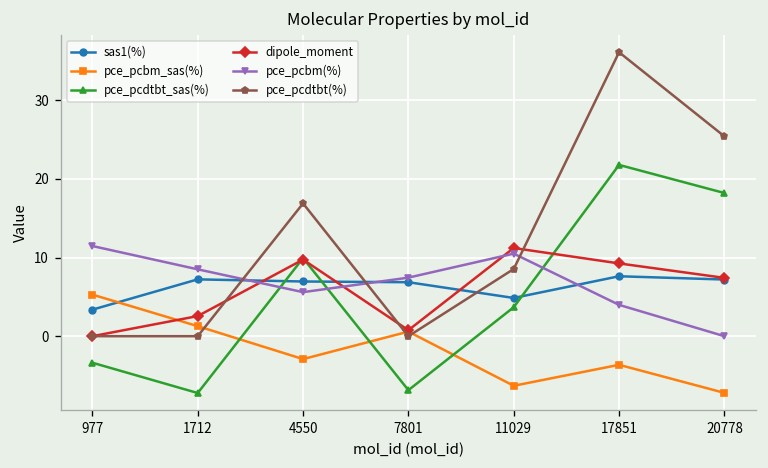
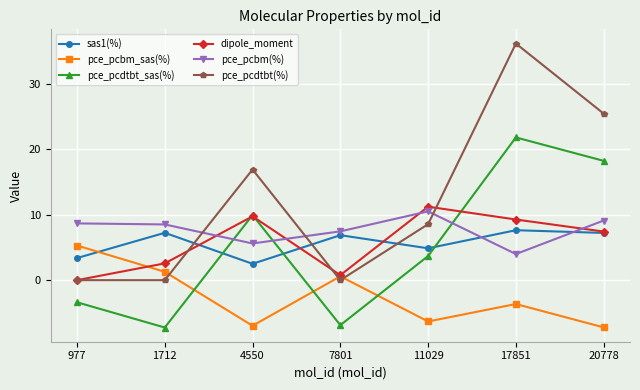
  {
    "sas1(%)": {
      "977": 3,
      "1712": 7,
-     "4550": 7,
+     "4550": 2,
      "7801": 7,
      "11029": 5,
      "17851": 8
    },
    "pce_pcbm_sas(%)": {
      "977": 5,
      "1712": 1,
-     "4550": -3,
+     "4550": -7,
      "11029": -6,
      "17851": -4,
      "20778": -7
    },
    "pce_pcdtbt_sas(%)": {
      "977": -3,
      "1712": -7,
      "7801": -7,
      "11029": 4,
      "17851": 22,
      "20778": 18
    },
    "dipole_moment": {
      "1712": 3,
      "11029": 11,
      "17851": 9
    },
    "pce_pcbm(%)": {
-     "977": 11,
+     "977": 9,
      "1712": 9,
      "4550": 6,
      "7801": 7,
      "11029": 11,
      "17851": 4,
-     "20778": 0
+     "20778": 9
    },
    "pce_pcdtbt(%)": {
      "1712": 0,
      "4550": 17,
      "7801": 0,
      "11029": 9,
      "17851": 36,
      "20778": 25
    }
  }
